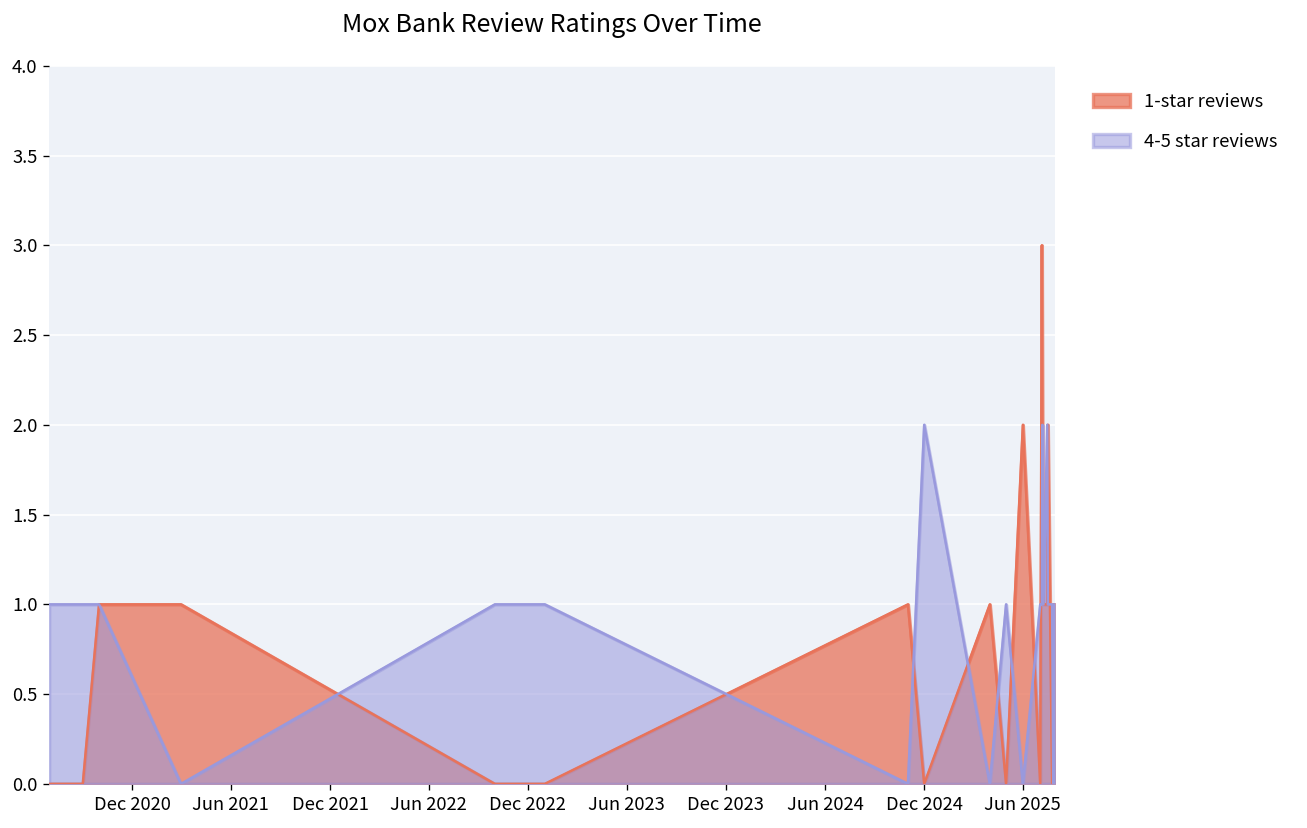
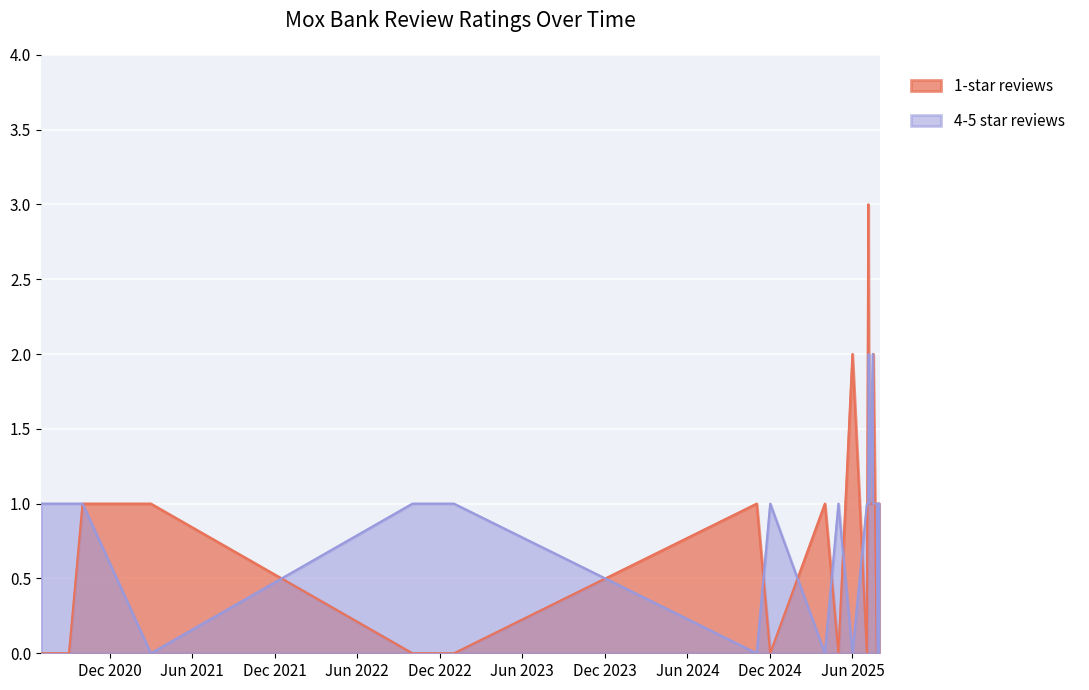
  {
    "1-star reviews": {
      "Dec 2024": 0,
      "Jun 2025": 2
    },
    "4-5 star reviews": {
-     "Dec 2024": 2,
+     "Dec 2024": 1,
      "Jun 2025": 0
    }
  }
